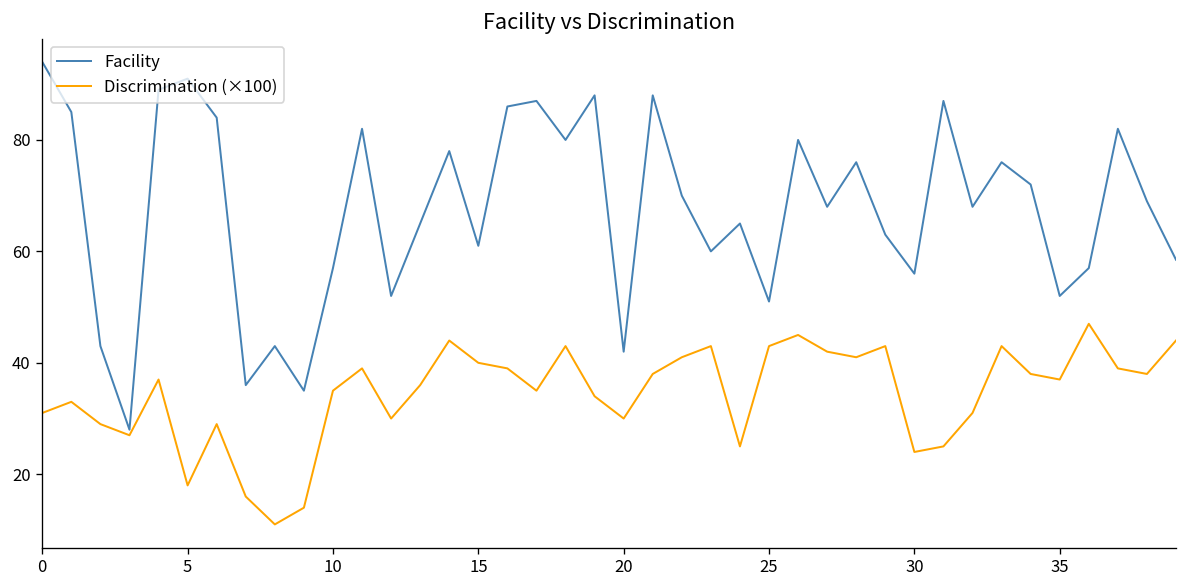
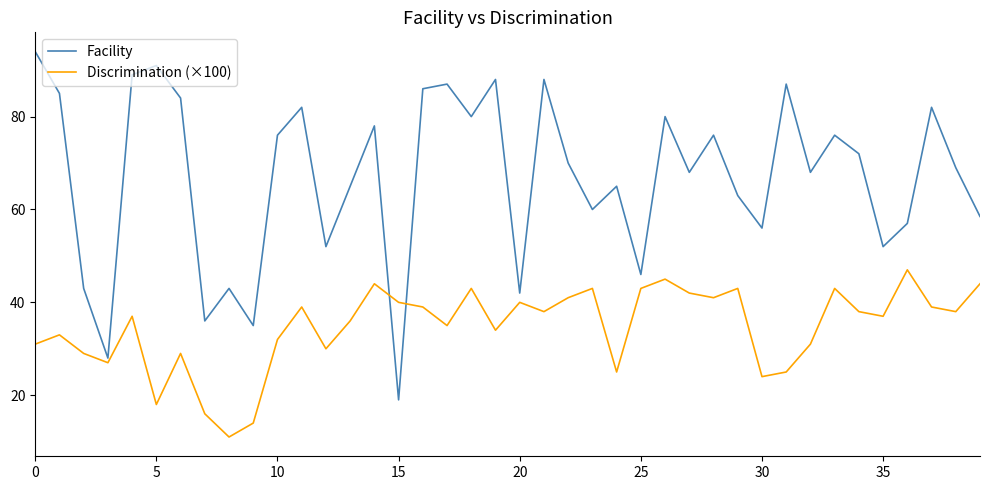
  {
    "Facility": {
      "0": 94,
-     "10": 57,
-     "15": 61,
+     "10": 76,
+     "15": 19,
      "20": 42,
-     "25": 51,
+     "25": 46,
      "30": 56,
      "35": 52
    },
    "Discrimination (×100)": {
      "0": 31,
      "5": 18,
-     "10": 35,
+     "10": 32,
      "15": 40,
-     "20": 30,
+     "20": 40,
      "25": 43,
      "30": 24,
      "35": 37
    }
  }
